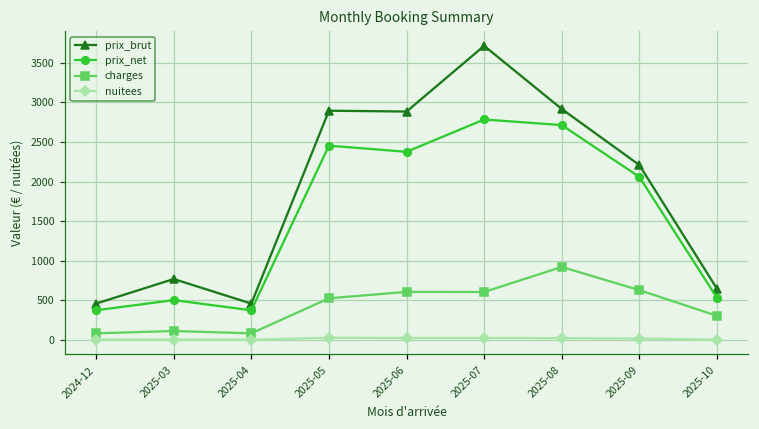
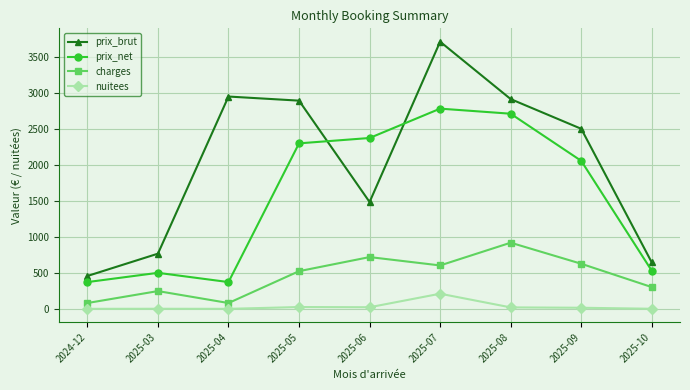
  {
    "prix_brut": {
      "2024-12": 500,
      "2025-03": 800,
-     "2025-04": 500,
+     "2025-04": 3000,
      "2025-05": 2900,
-     "2025-06": 2900,
+     "2025-06": 1500,
      "2025-07": 3700,
      "2025-08": 2900,
-     "2025-09": 2200,
+     "2025-09": 2500,
      "2025-10": 600
    },
    "prix_net": {
      "2024-12": 400,
      "2025-03": 500,
      "2025-04": 400,
-     "2025-05": 2500,
+     "2025-05": 2300,
      "2025-06": 2400,
      "2025-07": 2800,
      "2025-08": 2700,
      "2025-09": 2100,
      "2025-10": 500
    },
    "charges": {
      "2024-12": 100,
-     "2025-03": 100,
+     "2025-03": 300,
      "2025-04": 100,
      "2025-05": 500,
-     "2025-06": 600,
+     "2025-06": 700,
      "2025-07": 600,
      "2025-08": 900,
      "2025-09": 600,
      "2025-10": 300
    },
    "nuitees": {
      "2024-12": 0,
      "2025-03": 0,
      "2025-04": 0,
      "2025-05": 0,
      "2025-06": 0,
-     "2025-07": 0,
+     "2025-07": 200,
      "2025-08": 0,
      "2025-09": 0,
      "2025-10": 0
    }
  }
